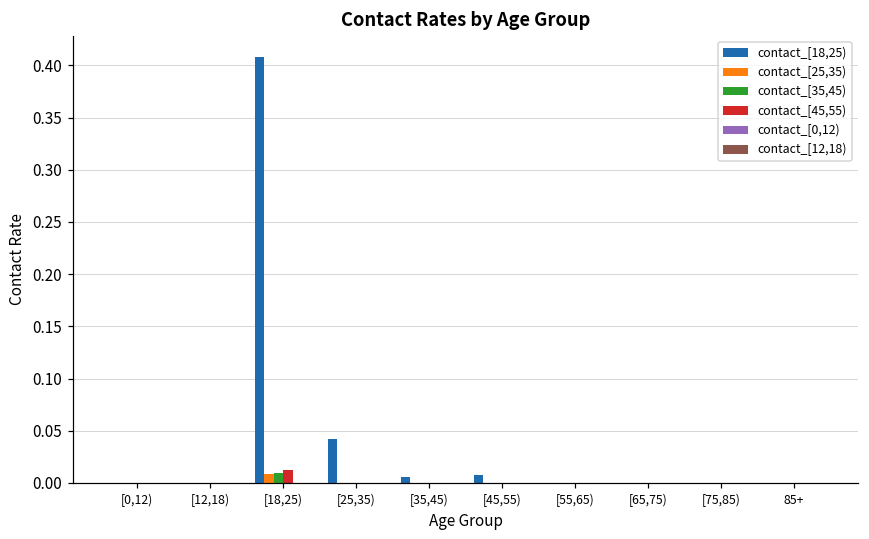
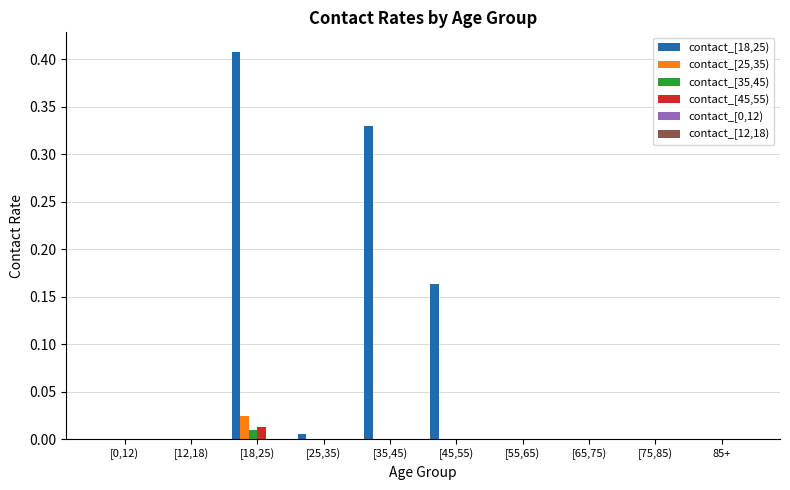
  {
    "contact_[18,25)": {
      "[0,12)": 0.00,
      "[12,18)": 0.00,
      "[18,25)": 0.41,
-     "[25,35)": 0.04,
-     "[35,45)": 0.01,
-     "[45,55)": 0.01,
+     "[25,35)": 0.01,
+     "[35,45)": 0.33,
+     "[45,55)": 0.16,
      "[55,65)": 0.00,
      "[65,75)": 0.00,
      "[75,85)": 0.00,
      "85+": 0.00
    },
    "contact_[25,35)": {
      "[0,12)": 0.00,
      "[12,18)": 0.00,
-     "[18,25)": 0.01,
+     "[18,25)": 0.02,
      "[25,35)": 0.00,
      "[35,45)": 0.00,
      "[45,55)": 0.00,
      "[55,65)": 0.00,
      "[65,75)": 0.00,
      "[75,85)": 0.00,
      "85+": 0.00
    },
    "contact_[35,45)": {
      "[0,12)": 0.00,
      "[12,18)": 0.00,
      "[18,25)": 0.01,
      "[25,35)": 0.00,
      "[35,45)": 0.00,
      "[45,55)": 0.00,
      "[55,65)": 0.00,
      "[65,75)": 0.00,
      "[75,85)": 0.00,
      "85+": 0.00
    },
    "contact_[45,55)": {
      "[0,12)": 0.00,
      "[12,18)": 0.00,
      "[18,25)": 0.01,
      "[25,35)": 0.00,
      "[35,45)": 0.00,
      "[45,55)": 0.00,
      "[55,65)": 0.00,
      "[65,75)": 0.00,
      "[75,85)": 0.00,
      "85+": 0.00
    },
    "contact_[0,12)": {
      "[0,12)": 0.00,
      "[12,18)": 0.00,
      "[18,25)": 0.00,
      "[25,35)": 0.00,
      "[35,45)": 0.00,
      "[45,55)": 0.00,
      "[55,65)": 0.00,
      "[65,75)": 0.00,
      "[75,85)": 0.00,
      "85+": 0.00
    },
    "contact_[12,18)": {
      "[0,12)": 0.00,
      "[12,18)": 0.00,
      "[18,25)": 0.00,
      "[25,35)": 0.00,
      "[35,45)": 0.00,
      "[45,55)": 0.00,
      "[55,65)": 0.00,
      "[65,75)": 0.00,
      "[75,85)": 0.00,
      "85+": 0.00
    }
  }
